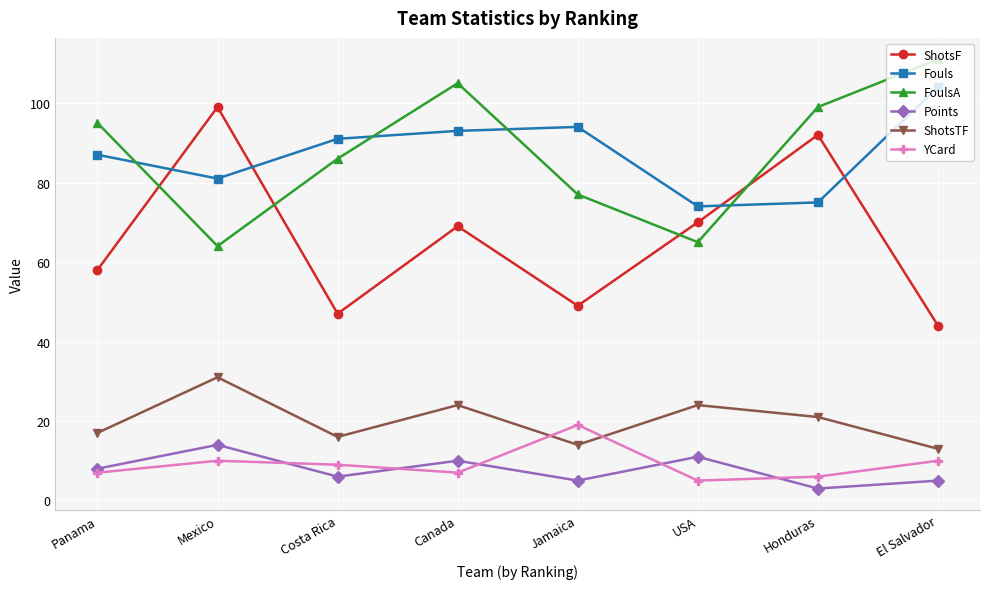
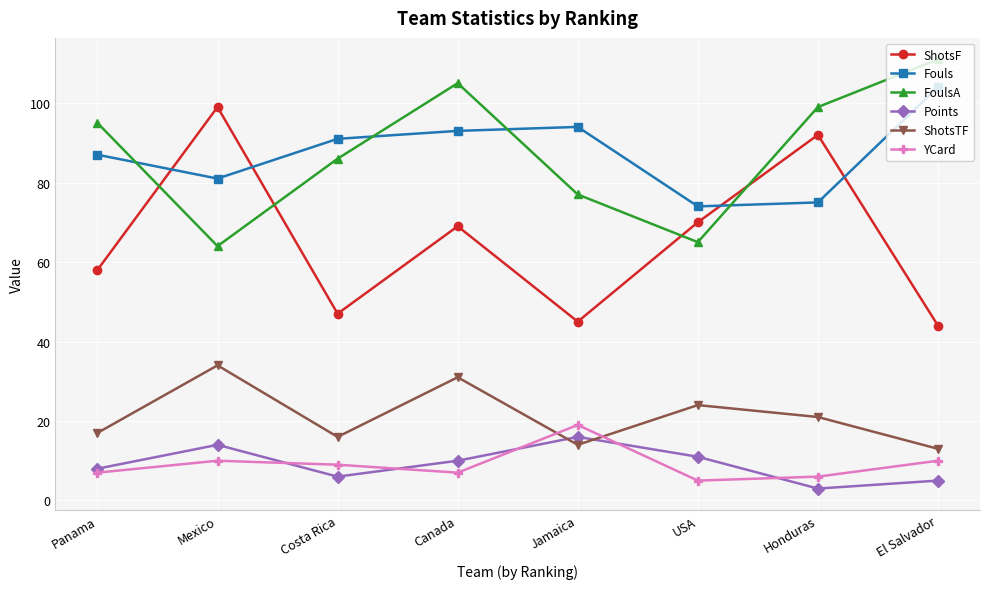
  {
    "ShotsF": {
      "Panama": 58,
      "Mexico": 99,
      "Costa Rica": 47,
      "Canada": 69,
-     "Jamaica": 49,
+     "Jamaica": 45,
      "USA": 70,
      "Honduras": 92,
      "El Salvador": 44
    },
    "Fouls": {
      "Panama": 87,
      "Mexico": 81,
      "Costa Rica": 91,
      "Canada": 93,
      "Jamaica": 94,
      "USA": 74,
      "Honduras": 75
    },
    "FoulsA": {
      "Panama": 95,
      "Mexico": 64,
      "Costa Rica": 86,
      "Canada": 105,
      "Jamaica": 77,
      "USA": 65,
      "Honduras": 99
    },
    "Points": {
      "Panama": 8,
      "Mexico": 14,
      "Costa Rica": 6,
      "Canada": 10,
-     "Jamaica": 5,
+     "Jamaica": 16,
      "USA": 11,
      "Honduras": 3,
      "El Salvador": 5
    },
    "ShotsTF": {
      "Panama": 17,
-     "Mexico": 31,
+     "Mexico": 34,
      "Costa Rica": 16,
-     "Canada": 24,
+     "Canada": 31,
      "Jamaica": 14,
      "USA": 24,
      "Honduras": 21,
      "El Salvador": 13
    },
    "YCard": {
      "Panama": 7,
      "Mexico": 10,
      "Costa Rica": 9,
      "Canada": 7,
      "Jamaica": 19,
      "USA": 5,
      "Honduras": 6,
      "El Salvador": 10
    }
  }
